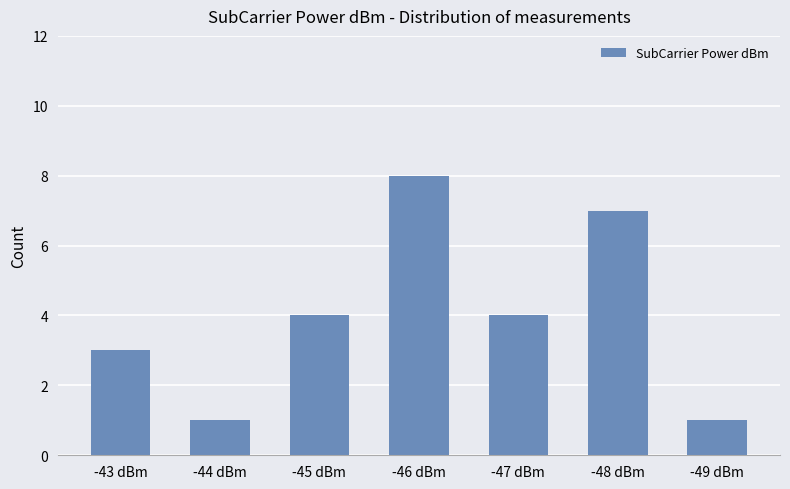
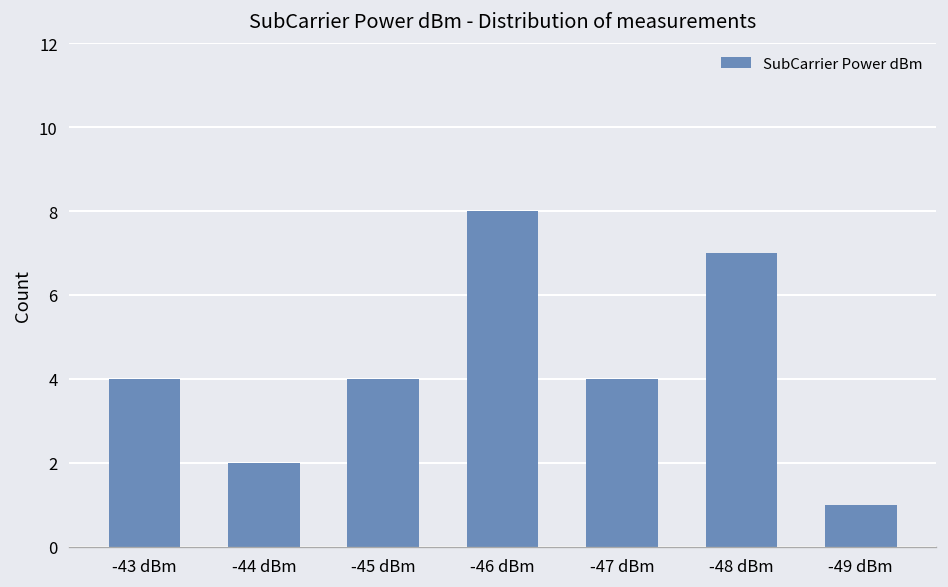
  {
-   "-43 dBm": 3,
-   "-44 dBm": 1,
+   "-43 dBm": 4,
+   "-44 dBm": 2,
    "-45 dBm": 4,
    "-46 dBm": 8,
    "-47 dBm": 4,
    "-48 dBm": 7,
    "-49 dBm": 1
  }
